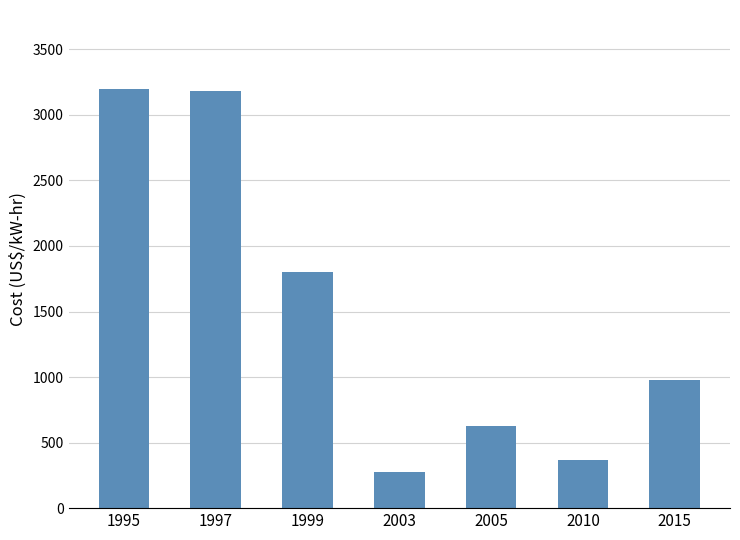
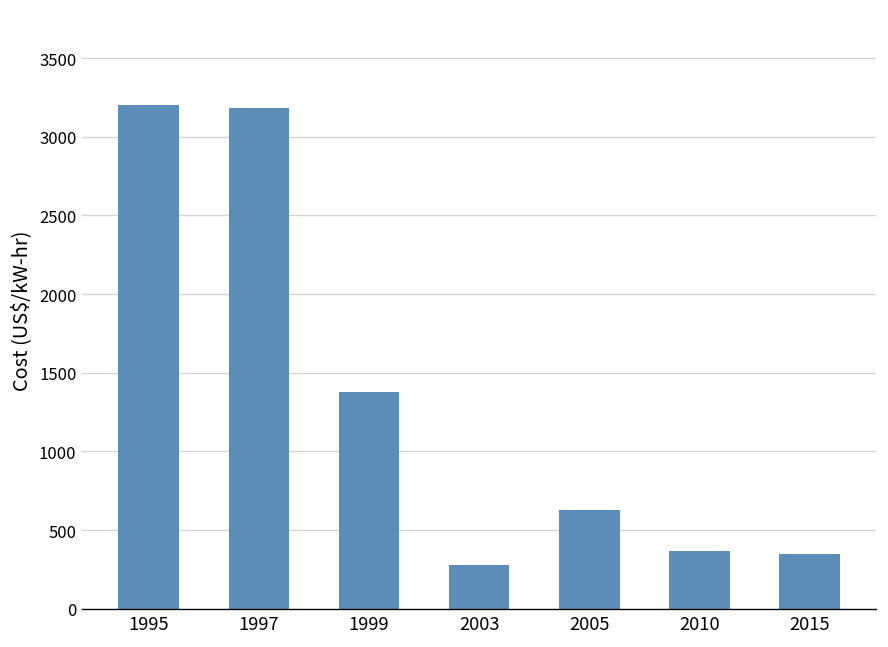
  {
    "1995": 3200,
    "1997": 3180,
-   "1999": 1800,
+   "1999": 1380,
    "2003": 280,
    "2005": 630,
    "2010": 370,
-   "2015": 980
+   "2015": 350
  }
